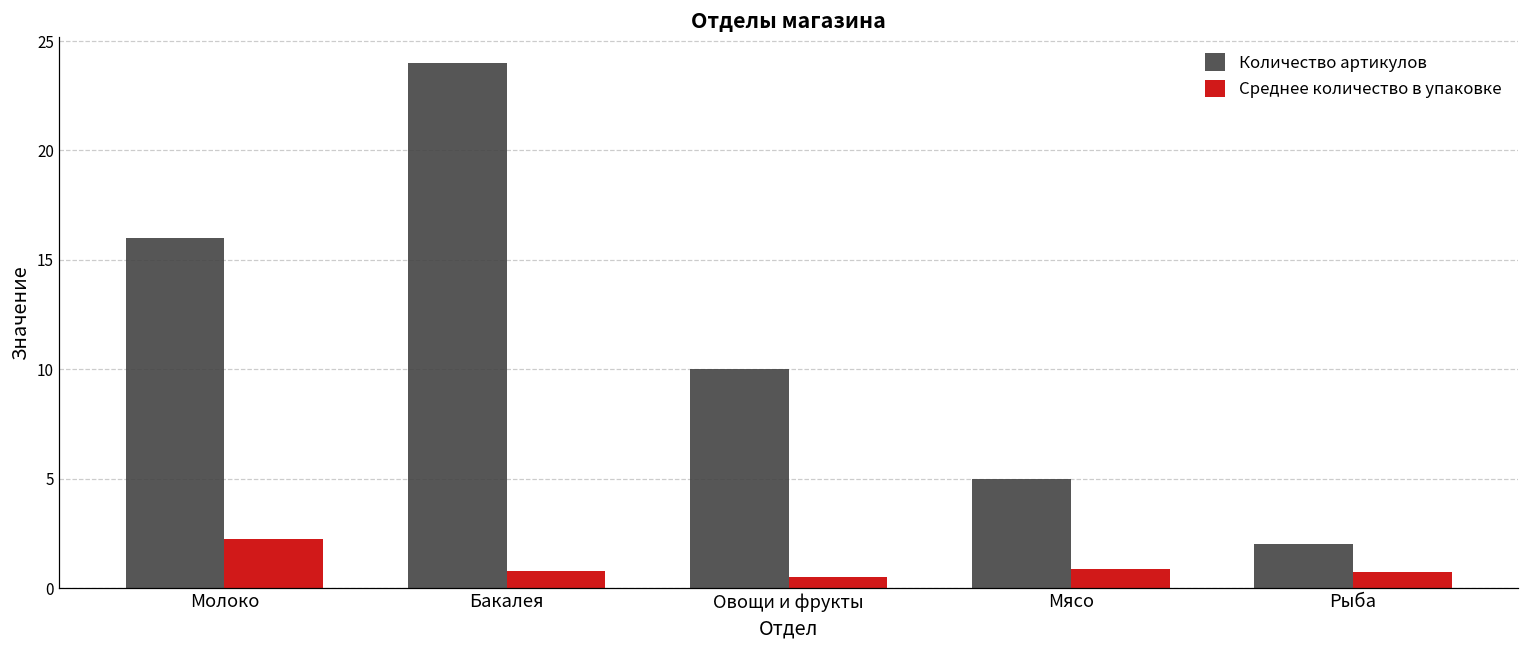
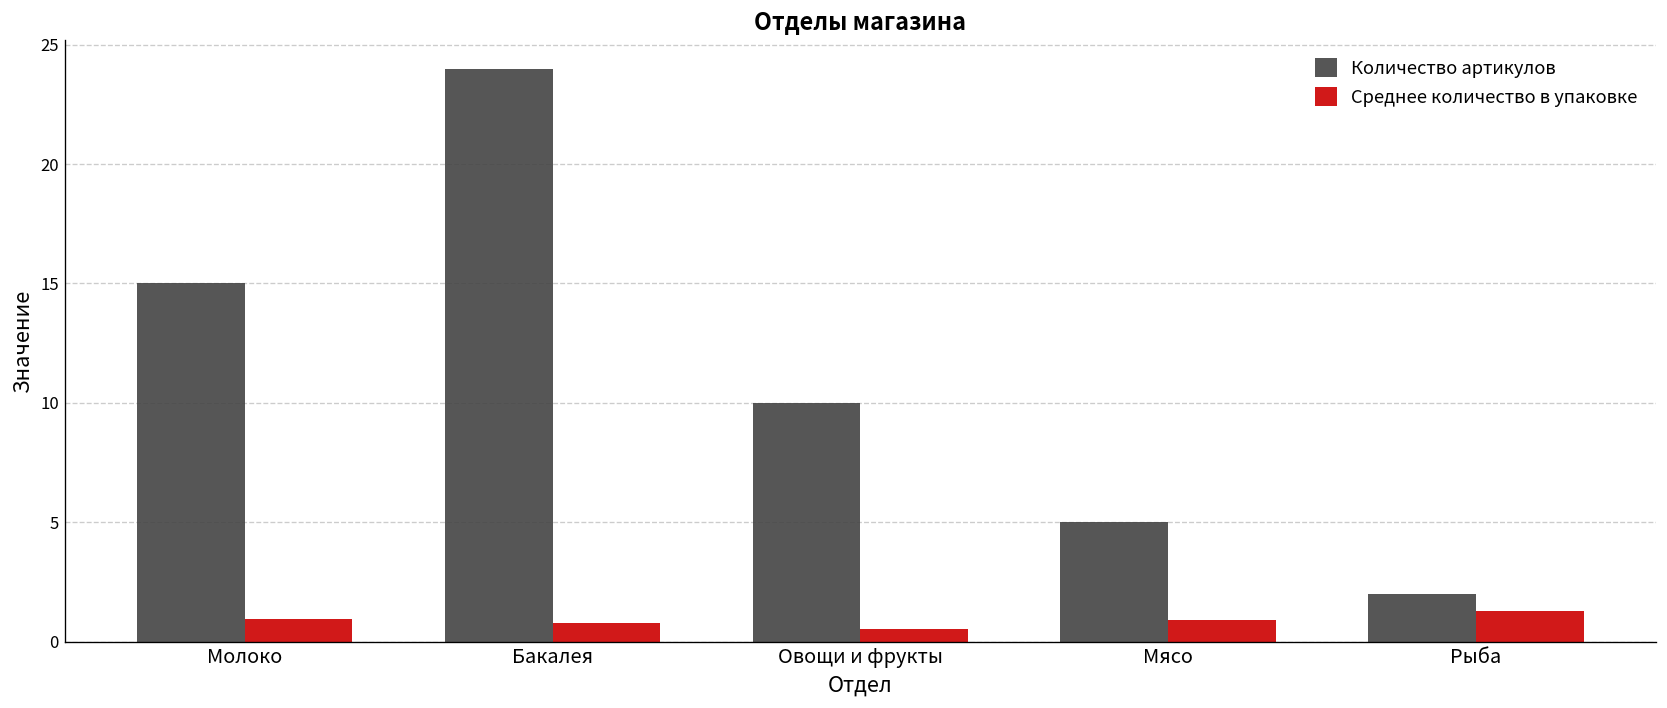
  {
    "Количество артикулов": {
-     "Молоко": 16,
+     "Молоко": 15,
      "Бакалея": 24,
      "Овощи и фрукты": 10,
      "Мясо": 5,
      "Рыба": 2
    },
    "Среднее количество в упаковке": {
-     "Молоко": 2.3,
+     "Молоко": 0.9,
      "Бакалея": 0.8,
      "Овощи и фрукты": 0.5,
      "Мясо": 0.9,
-     "Рыба": 0.7
+     "Рыба": 1.3
    }
  }
